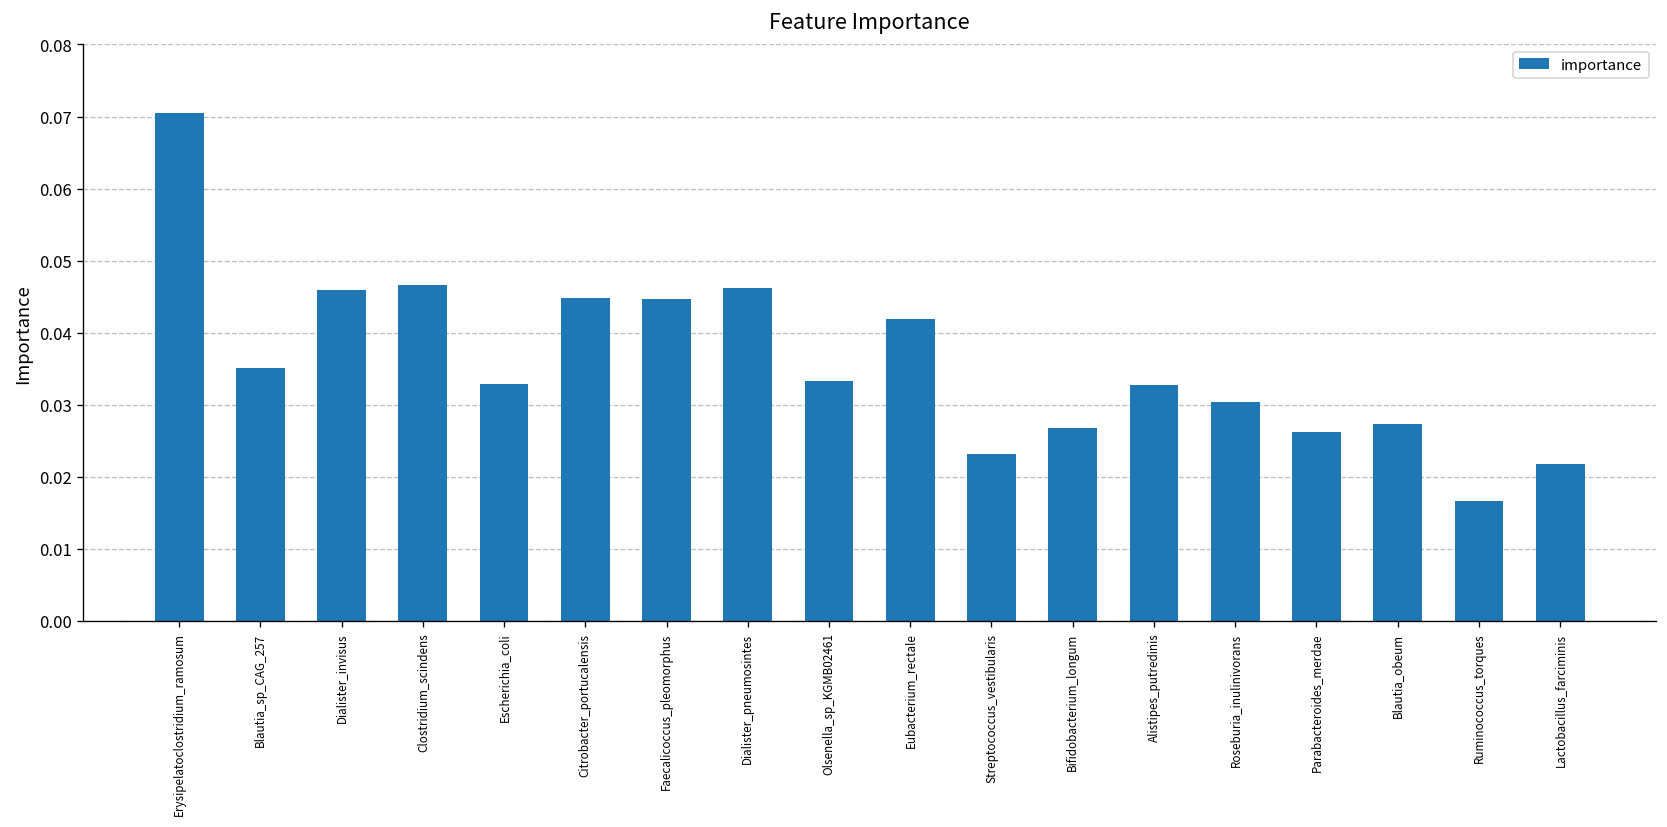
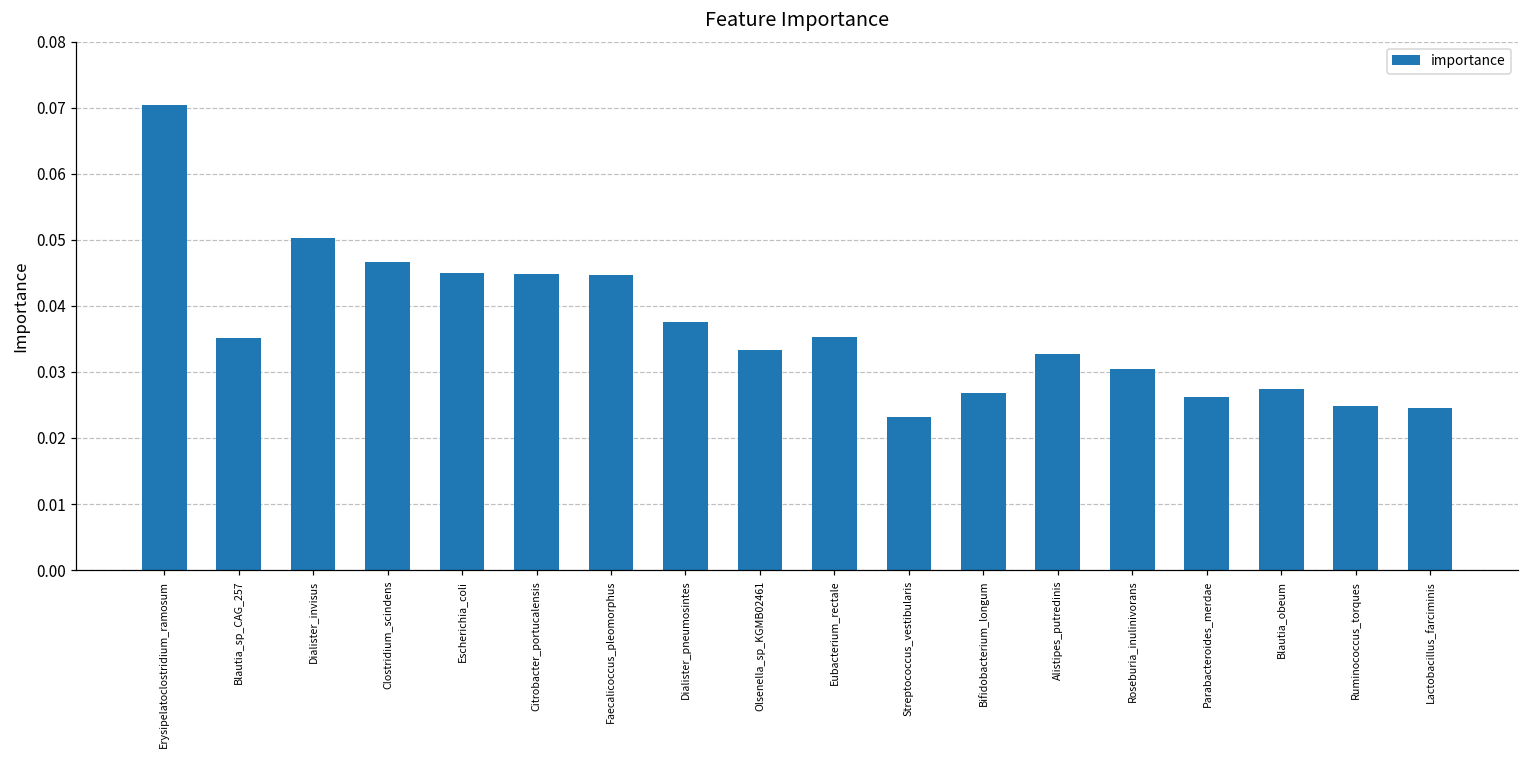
  {
    "Erysipelatoclostridium_ramosum": 0.070,
    "Blautia_sp_CAG_257": 0.035,
-   "Dialister_invisus": 0.046,
+   "Dialister_invisus": 0.050,
    "Clostridium_scindens": 0.047,
-   "Escherichia_coli": 0.033,
+   "Escherichia_coli": 0.045,
    "Citrobacter_portucalensis": 0.045,
    "Faecalicoccus_pleomorphus": 0.045,
-   "Dialister_pneumosintes": 0.046,
+   "Dialister_pneumosintes": 0.038,
    "Olsenella_sp_KGMB02461": 0.033,
-   "Eubacterium_rectale": 0.042,
+   "Eubacterium_rectale": 0.035,
    "Streptococcus_vestibularis": 0.023,
    "Bifidobacterium_longum": 0.027,
    "Alistipes_putredinis": 0.033,
    "Roseburia_inulinivorans": 0.030,
    "Parabacteroides_merdae": 0.026,
    "Blautia_obeum": 0.027,
-   "Ruminococcus_torques": 0.017,
-   "Lactobacillus_farciminis": 0.022
+   "Ruminococcus_torques": 0.025,
+   "Lactobacillus_farciminis": 0.025
  }
